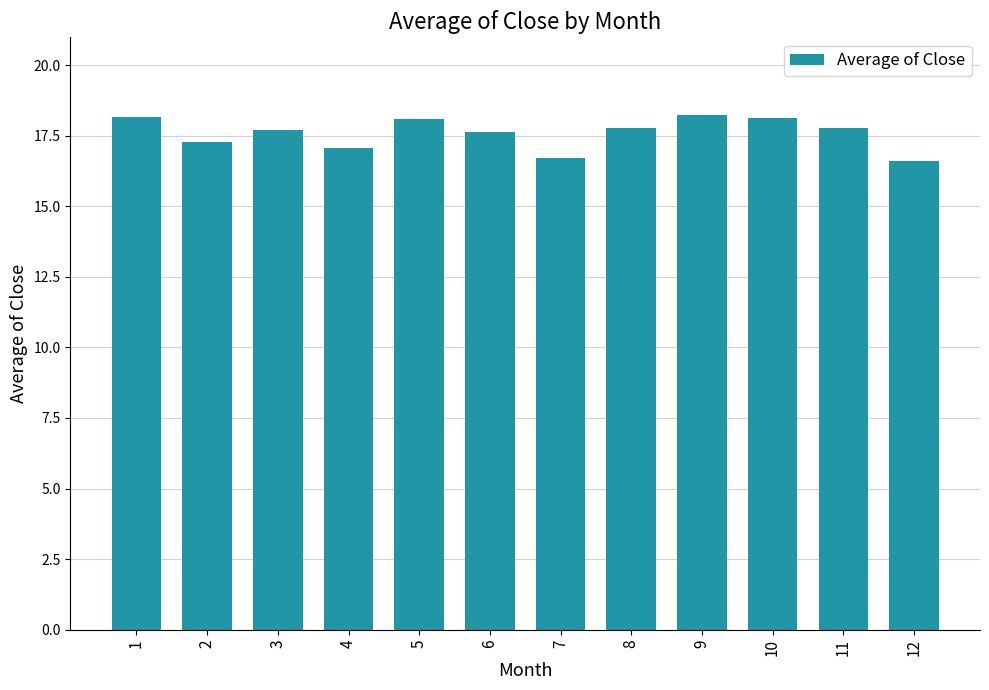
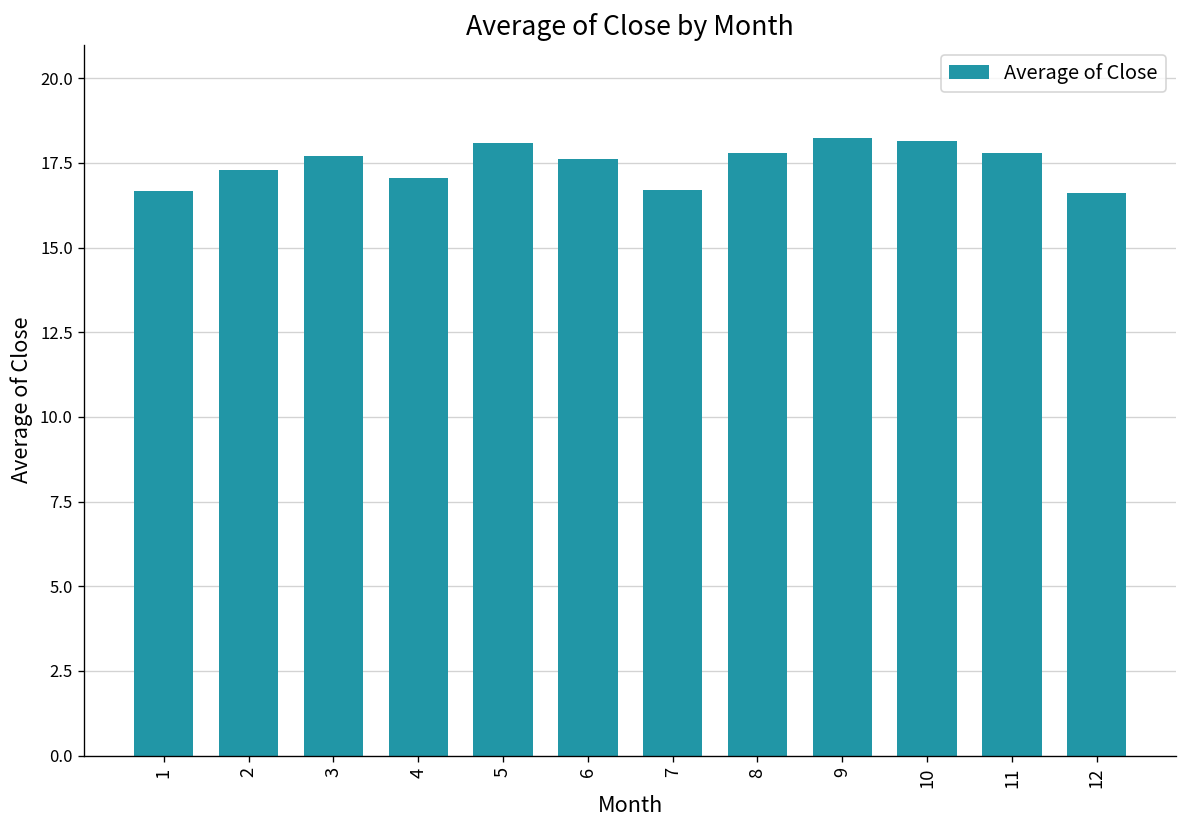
  {
-   "1": 18.2,
+   "1": 16.7,
    "2": 17.3,
    "3": 17.7,
    "4": 17.1,
    "5": 18.1,
    "6": 17.6,
    "7": 16.7,
    "8": 17.8,
    "9": 18.2,
    "10": 18.1,
    "11": 17.8,
    "12": 16.6
  }
